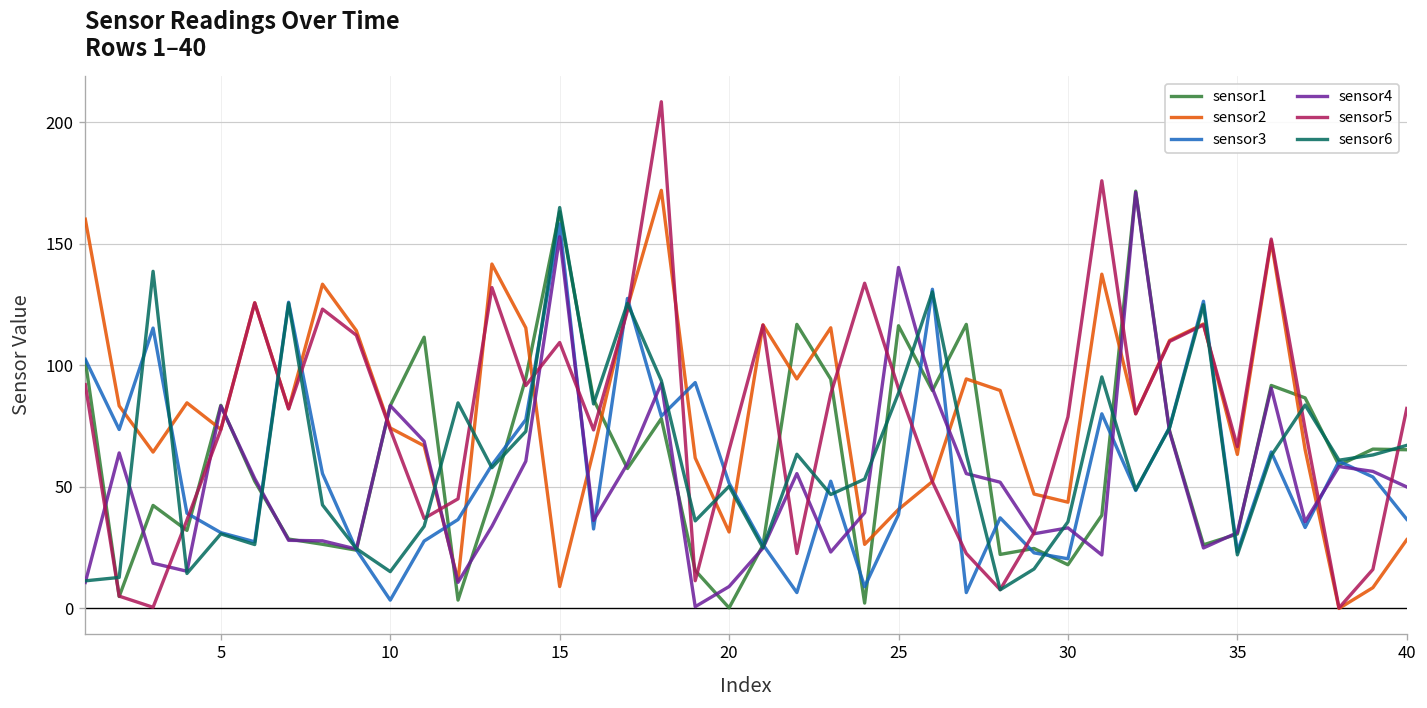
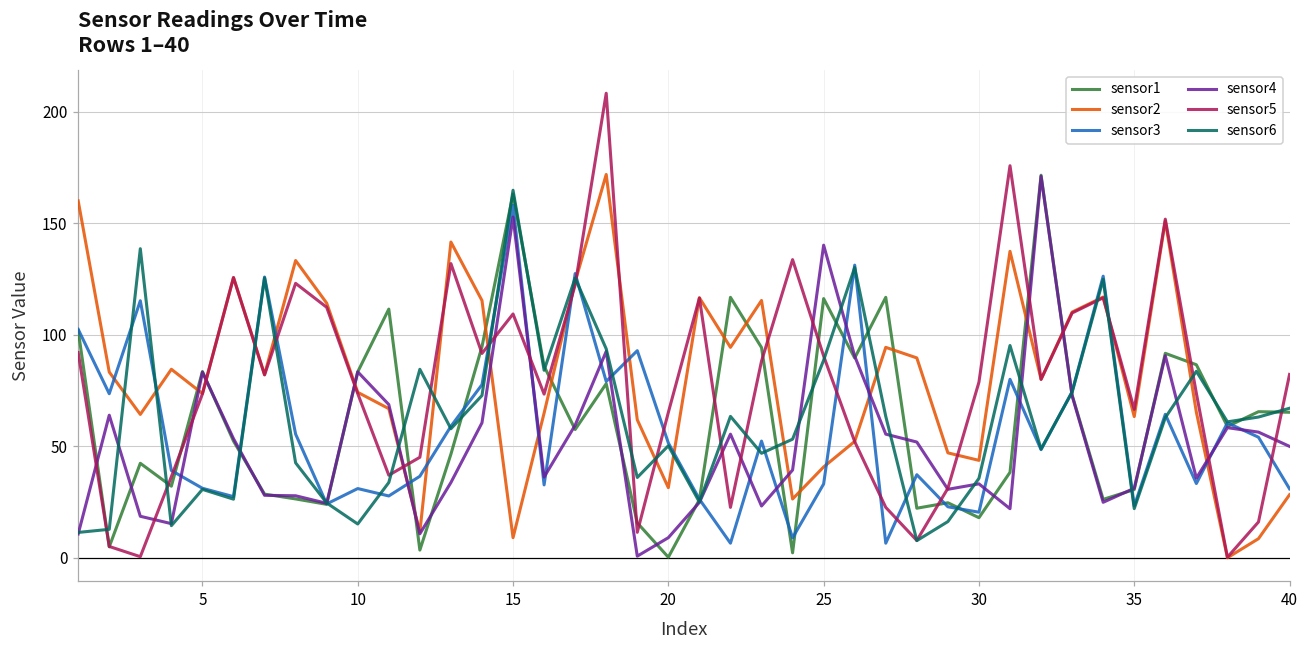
  {
    "sensor1": {
      "15": 163,
      "20": 0,
      "25": 116,
      "30": 18,
      "40": 65
    },
    "sensor2": {
      "15": 9,
      "20": 31,
      "25": 41,
      "30": 44,
      "35": 63,
      "40": 28
    },
    "sensor3": {
-     "10": 3,
+     "10": 31,
      "15": 158,
-     "25": 39,
+     "25": 33,
      "30": 20,
-     "40": 37
+     "40": 31
    },
    "sensor4": {
      "15": 153,
      "20": 9,
      "25": 140,
      "30": 33,
      "40": 50
    },
    "sensor5": {
      "15": 109,
      "20": 65,
      "25": 91,
      "30": 79,
      "35": 67,
      "40": 82
    },
    "sensor6": {
      "10": 15,
      "15": 165,
      "25": 89,
      "30": 36,
      "40": 67
    }
  }
